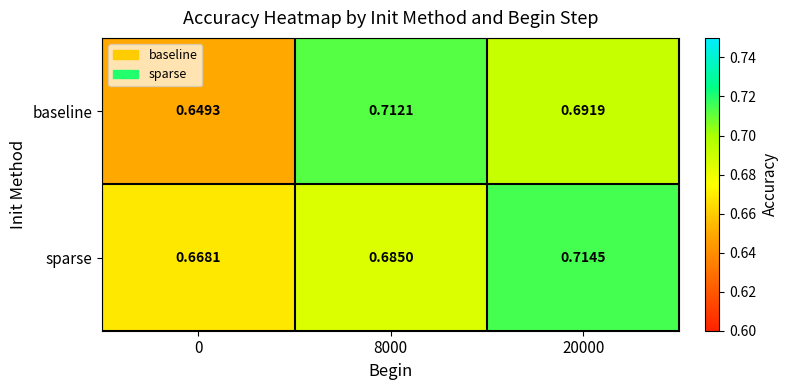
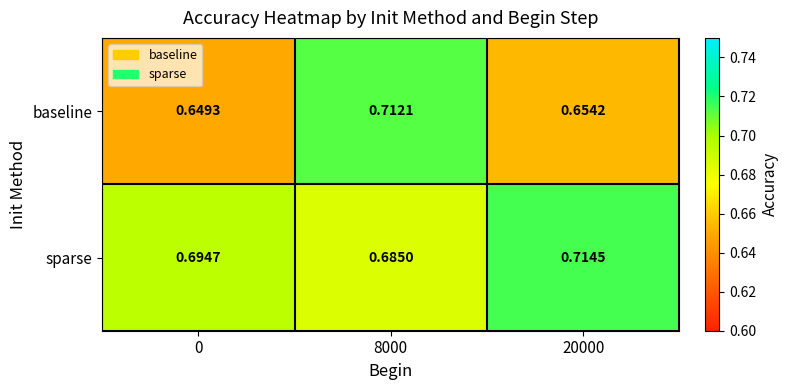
  {
    "baseline": {
      "0": 0.6493,
      "8000": 0.7121,
-     "20000": 0.6919
+     "20000": 0.6542
    },
    "sparse": {
-     "0": 0.6681,
+     "0": 0.6947,
      "8000": 0.6850,
      "20000": 0.7145
    }
  }
